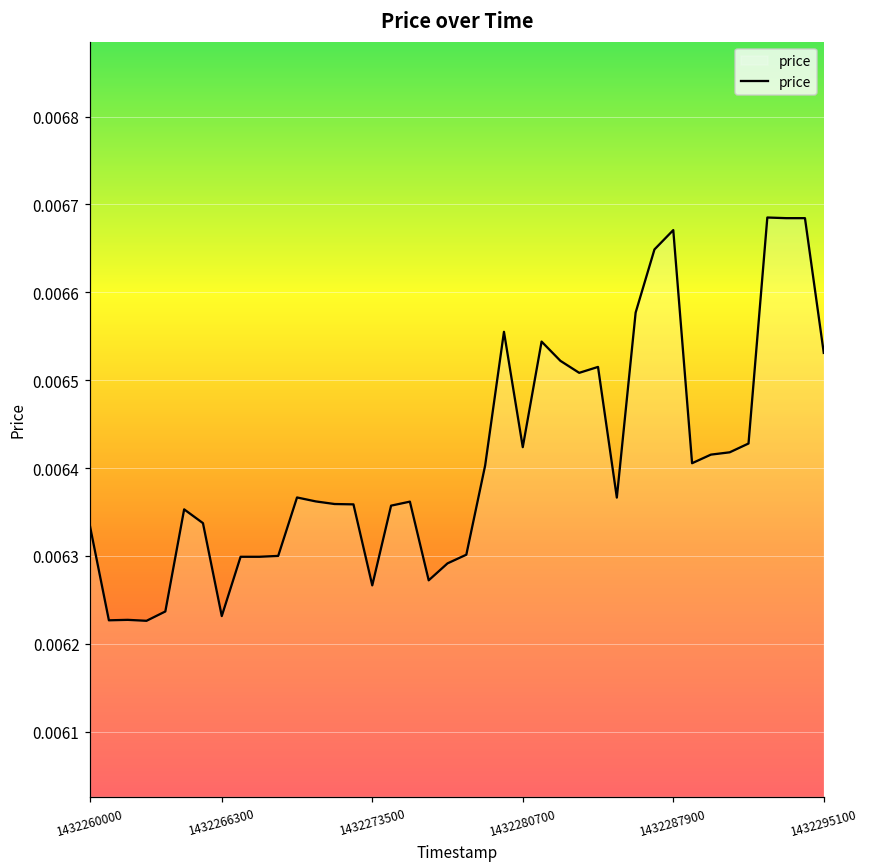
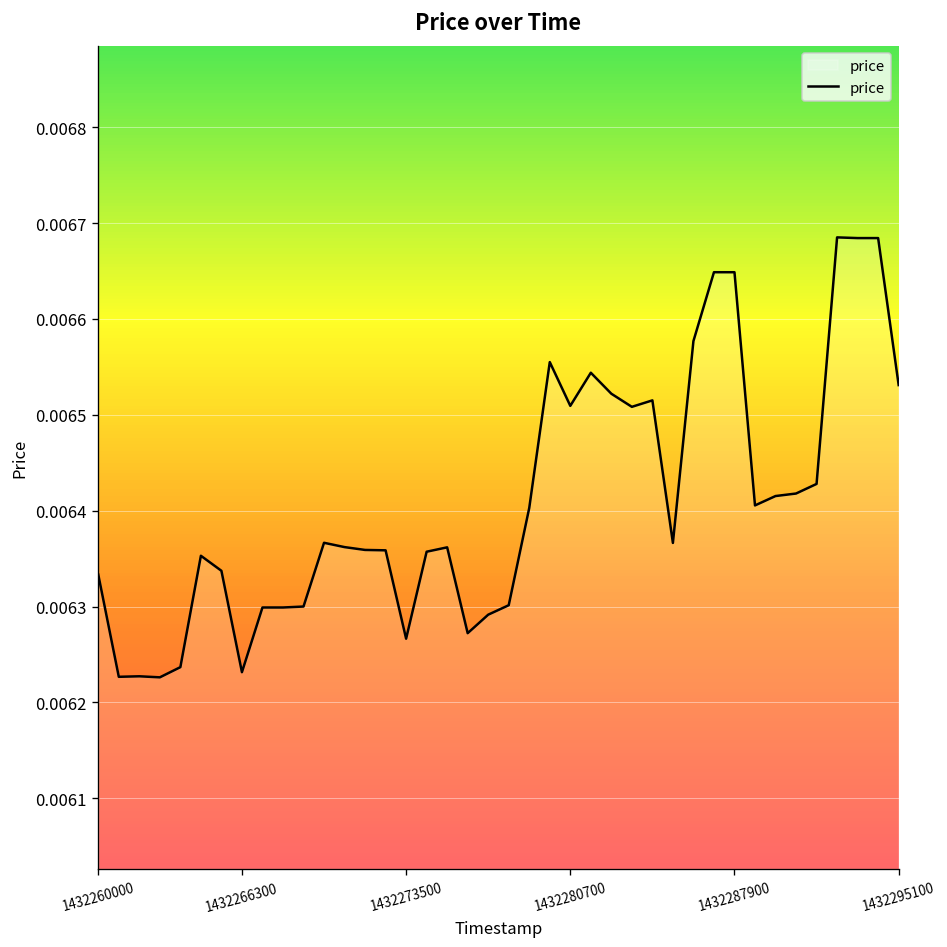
  {
    "1432260000": 0.00633,
    "1432266300": 0.00623,
    "1432273500": 0.00627,
-   "1432280700": 0.00642,
-   "1432287900": 0.00667,
+   "1432280700": 0.00651,
+   "1432287900": 0.00665,
    "1432295100": 0.00653
  }
